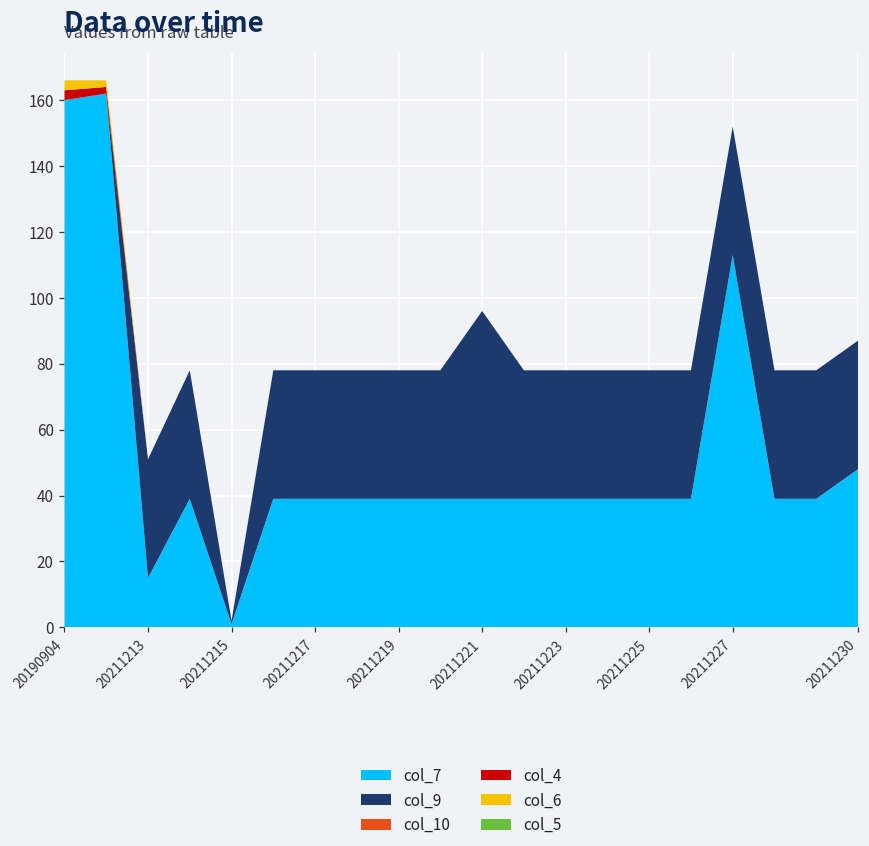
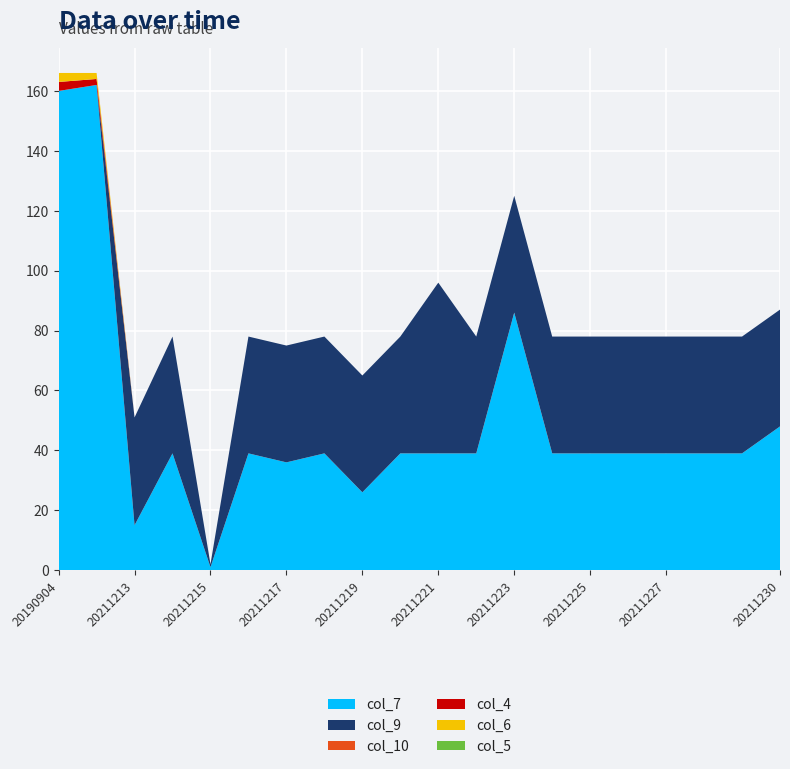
  {
    "col_7": {
-     "20211217": 39,
-     "20211219": 39,
-     "20211223": 39,
-     "20211227": 113
+     "20211217": 36,
+     "20211219": 26,
+     "20211223": 86,
+     "20211227": 39
    }
  }
